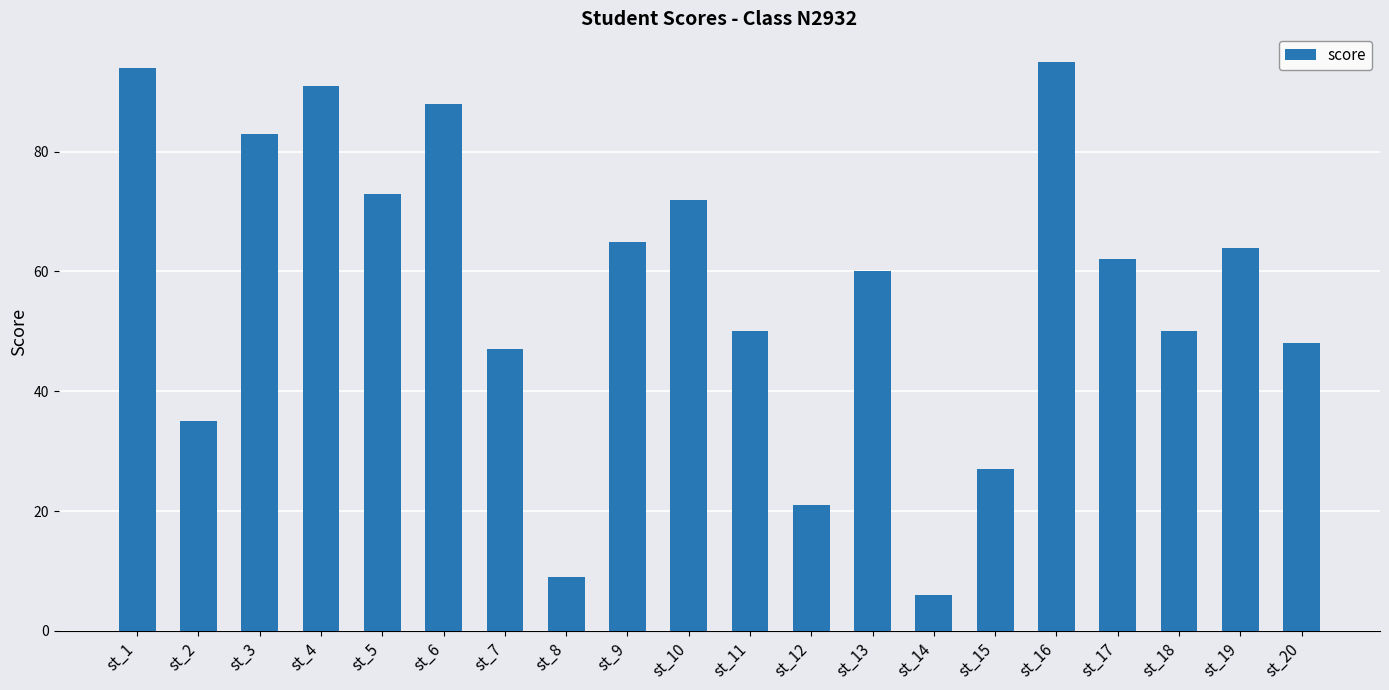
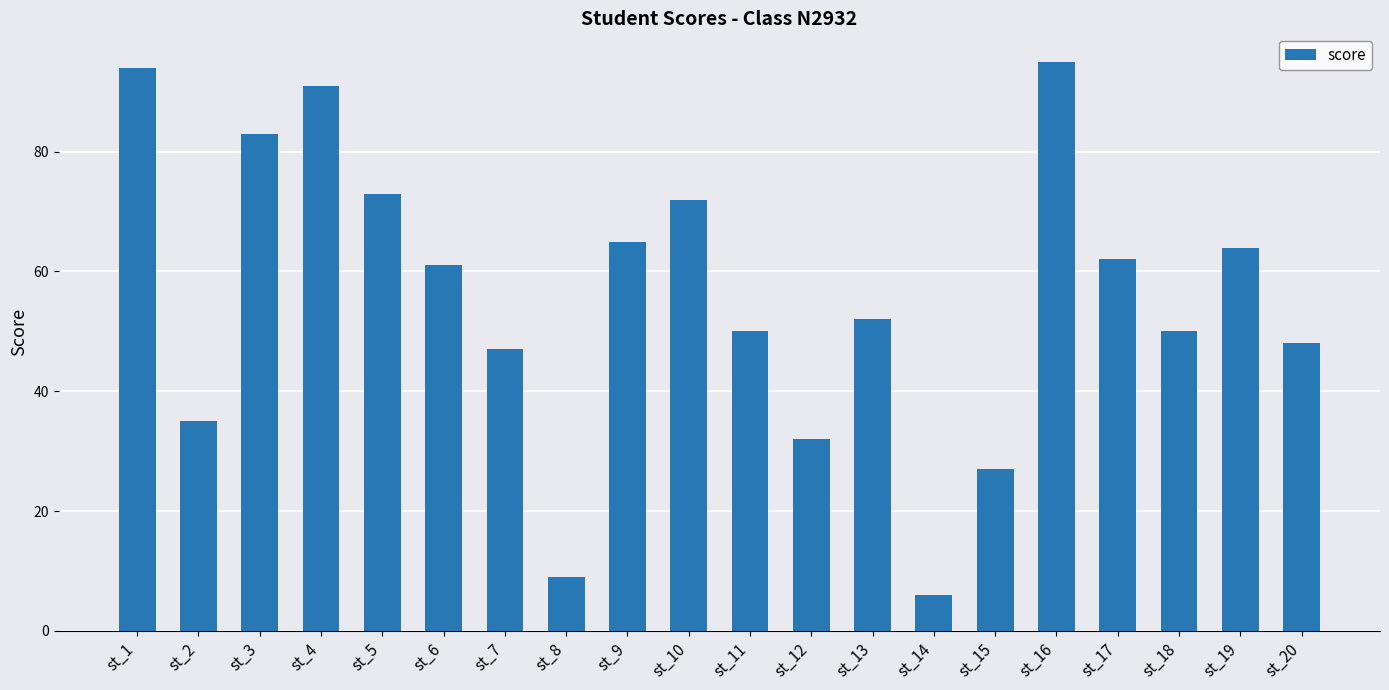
  {
    "st_1": 94,
    "st_2": 35,
    "st_3": 83,
    "st_4": 91,
    "st_5": 73,
-   "st_6": 88,
+   "st_6": 61,
    "st_7": 47,
    "st_8": 9,
    "st_9": 65,
    "st_10": 72,
    "st_11": 50,
-   "st_12": 21,
-   "st_13": 60,
+   "st_12": 32,
+   "st_13": 52,
    "st_14": 6,
    "st_15": 27,
    "st_16": 95,
    "st_17": 62,
    "st_18": 50,
    "st_19": 64,
    "st_20": 48
  }
